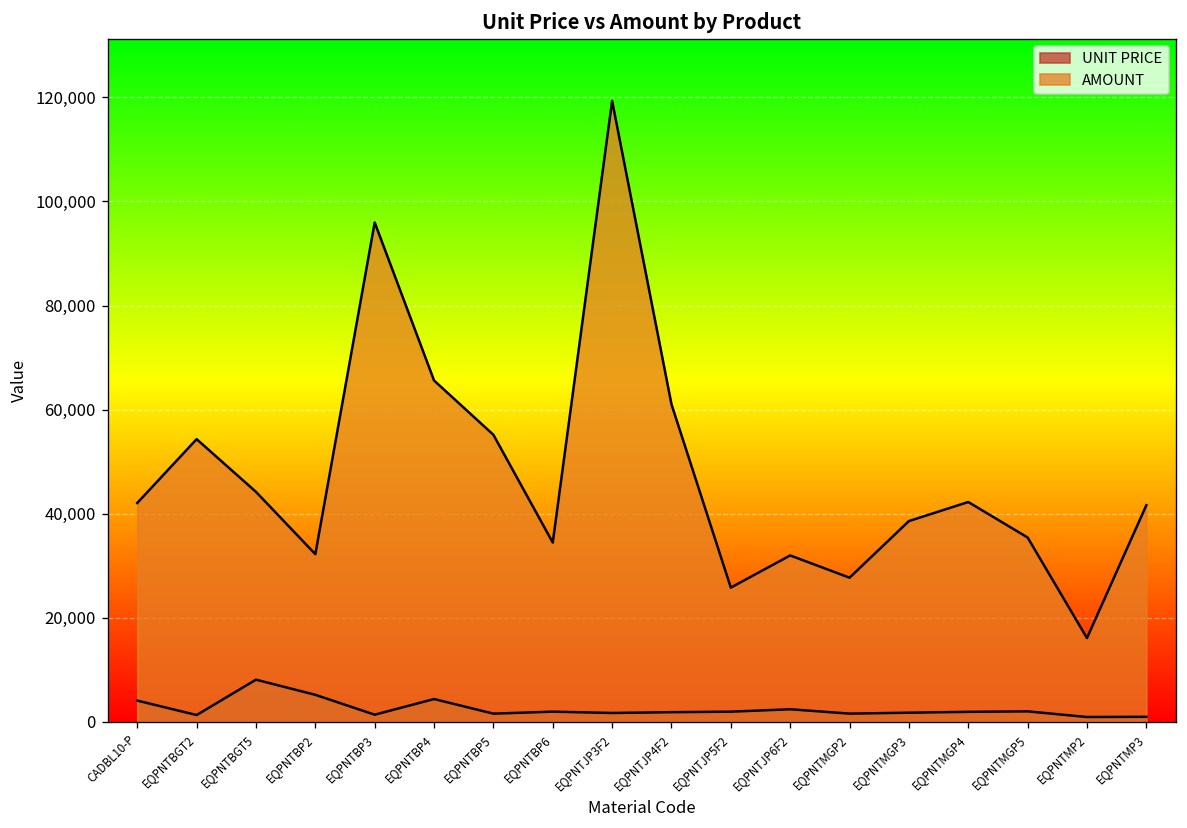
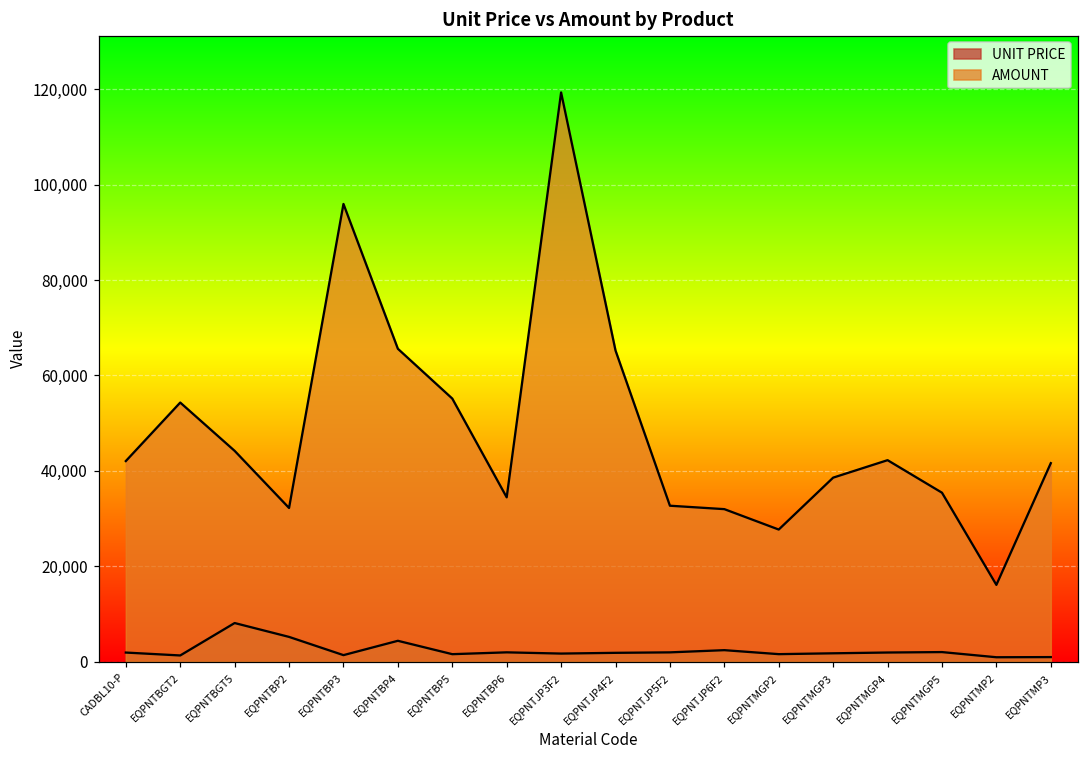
  {
    "UNIT PRICE": {
-     "CADBL10-P": "4,000",
+     "CADBL10-P": "2,000",
      "EQPNTBGT2": "1,000",
      "EQPNTBGT5": "8,000",
      "EQPNTBP2": "5,000",
      "EQPNTBP3": "1,000",
      "EQPNTBP4": "4,000",
      "EQPNTBP5": "2,000",
      "EQPNTBP6": "2,000",
      "EQPNTJP3F2": "2,000",
      "EQPNTJP4F2": "2,000",
      "EQPNTJP5F2": "2,000",
      "EQPNTJP6F2": "2,000",
      "EQPNTMGP2": "2,000",
      "EQPNTMGP3": "2,000",
      "EQPNTMGP4": "2,000",
      "EQPNTMGP5": "2,000",
      "EQPNTMP2": "1,000",
      "EQPNTMP3": "1,000"
    },
    "AMOUNT": {
      "CADBL10-P": "42,000",
      "EQPNTBGT2": "54,000",
      "EQPNTBGT5": "44,000",
      "EQPNTBP2": "32,000",
      "EQPNTBP3": "96,000",
      "EQPNTBP4": "66,000",
      "EQPNTBP5": "55,000",
      "EQPNTBP6": "34,000",
      "EQPNTJP3F2": "119,000",
-     "EQPNTJP4F2": "61,000",
-     "EQPNTJP5F2": "26,000",
+     "EQPNTJP4F2": "65,000",
+     "EQPNTJP5F2": "33,000",
      "EQPNTJP6F2": "32,000",
      "EQPNTMGP2": "28,000",
      "EQPNTMGP3": "39,000",
      "EQPNTMGP4": "42,000",
      "EQPNTMGP5": "35,000",
      "EQPNTMP2": "16,000",
      "EQPNTMP3": "42,000"
    }
  }
